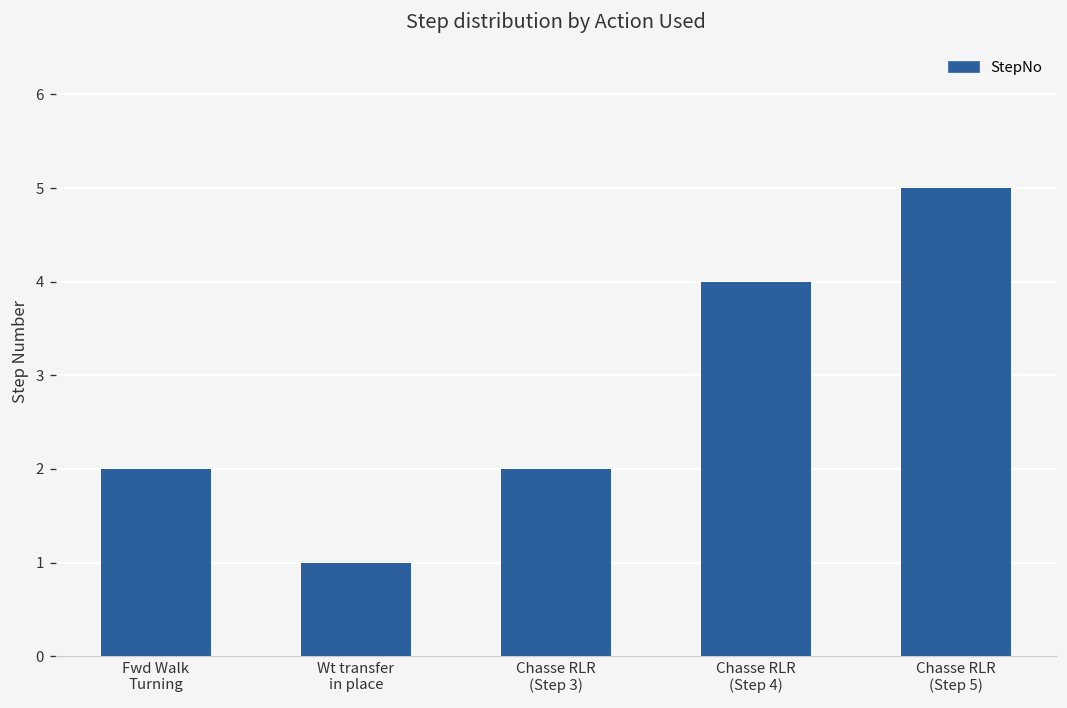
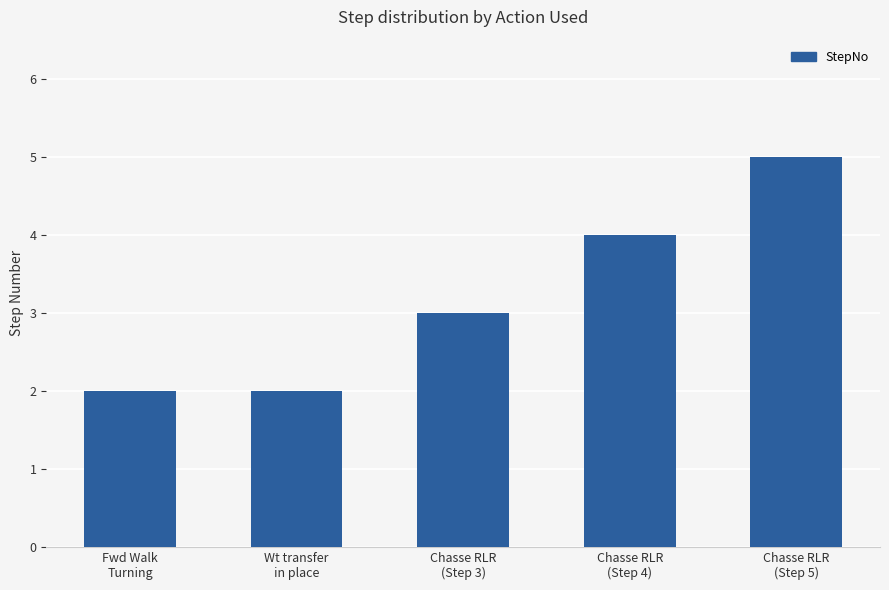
  {
    "Fwd Walk Turning": 2,
-   "Wt transfer in place": 1,
-   "Chasse RLR (Step 3)": 2,
+   "Wt transfer in place": 2,
+   "Chasse RLR (Step 3)": 3,
    "Chasse RLR (Step 4)": 4,
    "Chasse RLR (Step 5)": 5
  }
